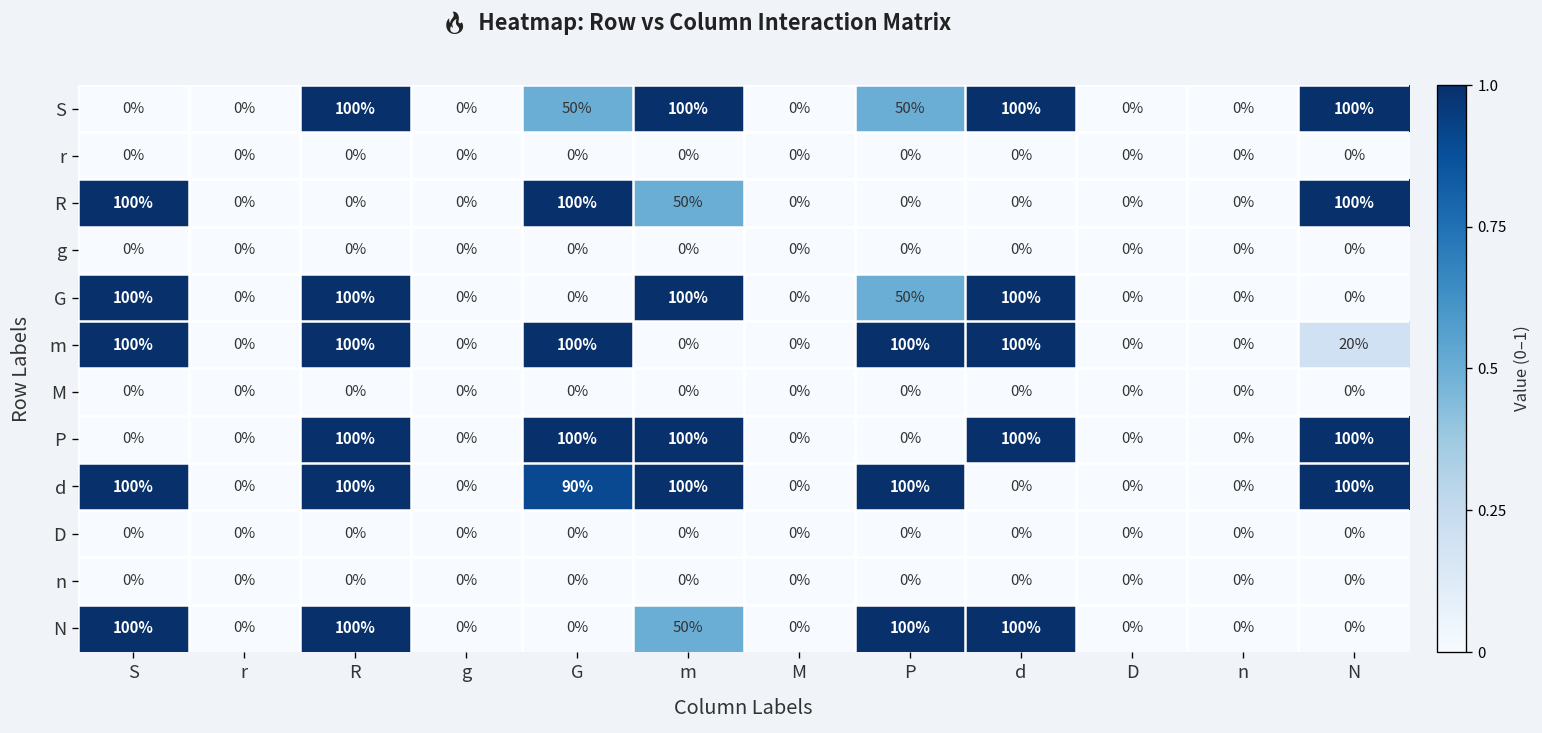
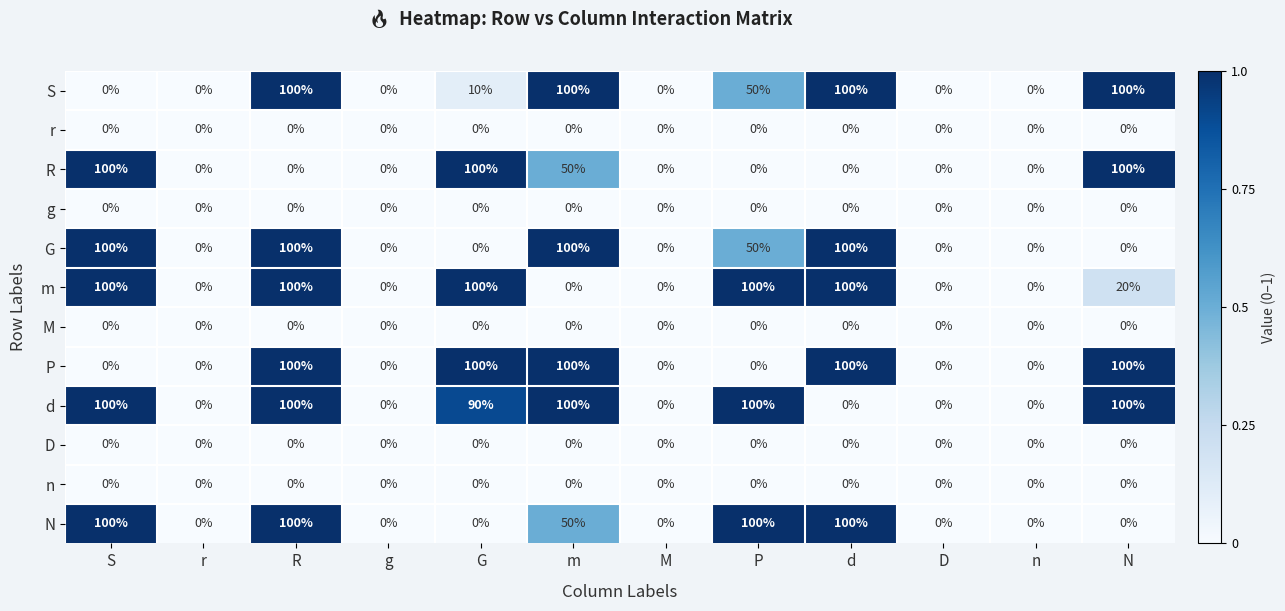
  {
    "S": {
      "S": "0%",
      "r": "0%",
      "R": "100%",
      "g": "0%",
-     "G": "50%",
+     "G": "10%",
      "m": "100%",
      "M": "0%",
      "P": "50%",
      "d": "100%",
      "D": "0%",
      "n": "0%",
      "N": "100%"
    },
    "r": {
      "S": "0%",
      "r": "0%",
      "R": "0%",
      "g": "0%",
      "G": "0%",
      "m": "0%",
      "M": "0%",
      "P": "0%",
      "d": "0%",
      "D": "0%",
      "n": "0%",
      "N": "0%"
    },
    "R": {
      "S": "100%",
      "r": "0%",
      "R": "0%",
      "g": "0%",
      "G": "100%",
      "m": "50%",
      "M": "0%",
      "P": "0%",
      "d": "0%",
      "D": "0%",
      "n": "0%",
      "N": "100%"
    },
    "g": {
      "S": "0%",
      "r": "0%",
      "R": "0%",
      "g": "0%",
      "G": "0%",
      "m": "0%",
      "M": "0%",
      "P": "0%",
      "d": "0%",
      "D": "0%",
      "n": "0%",
      "N": "0%"
    },
    "G": {
      "S": "100%",
      "r": "0%",
      "R": "100%",
      "g": "0%",
      "G": "0%",
      "m": "100%",
      "M": "0%",
      "P": "50%",
      "d": "100%",
      "D": "0%",
      "n": "0%",
      "N": "0%"
    },
    "m": {
      "S": "100%",
      "r": "0%",
      "R": "100%",
      "g": "0%",
      "G": "100%",
      "m": "0%",
      "M": "0%",
      "P": "100%",
      "d": "100%",
      "D": "0%",
      "n": "0%",
      "N": "20%"
    },
    "M": {
      "S": "0%",
      "r": "0%",
      "R": "0%",
      "g": "0%",
      "G": "0%",
      "m": "0%",
      "M": "0%",
      "P": "0%",
      "d": "0%",
      "D": "0%",
      "n": "0%",
      "N": "0%"
    },
    "P": {
      "S": "0%",
      "r": "0%",
      "R": "100%",
      "g": "0%",
      "G": "100%",
      "m": "100%",
      "M": "0%",
      "P": "0%",
      "d": "100%",
      "D": "0%",
      "n": "0%",
      "N": "100%"
    },
    "d": {
      "S": "100%",
      "r": "0%",
      "R": "100%",
      "g": "0%",
      "G": "90%",
      "m": "100%",
      "M": "0%",
      "P": "100%",
      "d": "0%",
      "D": "0%",
      "n": "0%",
      "N": "100%"
    },
    "D": {
      "S": "0%",
      "r": "0%",
      "R": "0%",
      "g": "0%",
      "G": "0%",
      "m": "0%",
      "M": "0%",
      "P": "0%",
      "d": "0%",
      "D": "0%",
      "n": "0%",
      "N": "0%"
    },
    "n": {
      "S": "0%",
      "r": "0%",
      "R": "0%",
      "g": "0%",
      "G": "0%",
      "m": "0%",
      "M": "0%",
      "P": "0%",
      "d": "0%",
      "D": "0%",
      "n": "0%",
      "N": "0%"
    },
    "N": {
      "S": "100%",
      "r": "0%",
      "R": "100%",
      "g": "0%",
      "G": "0%",
      "m": "50%",
      "M": "0%",
      "P": "100%",
      "d": "100%",
      "D": "0%",
      "n": "0%",
      "N": "0%"
    }
  }
